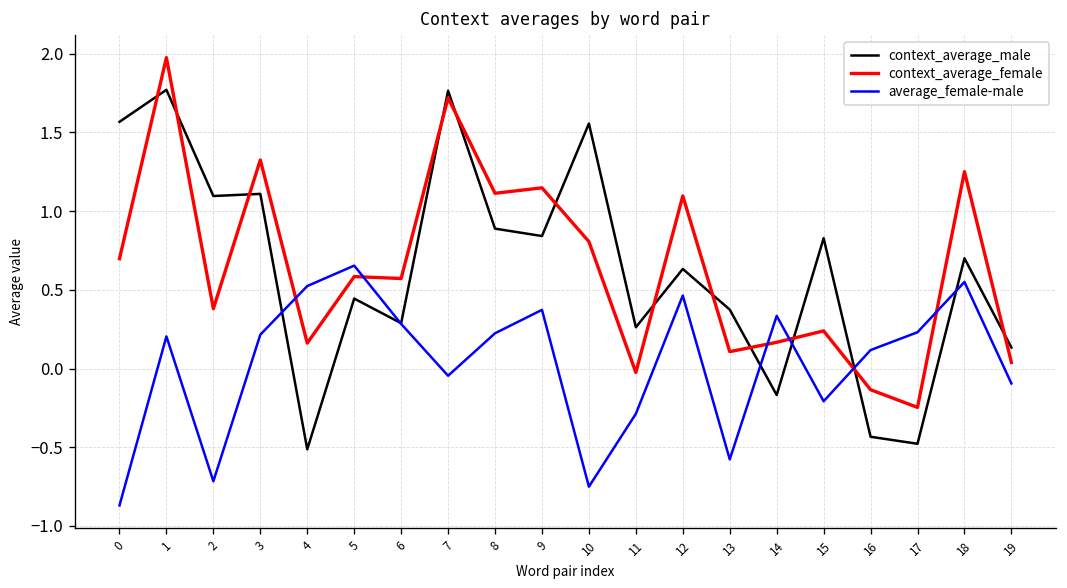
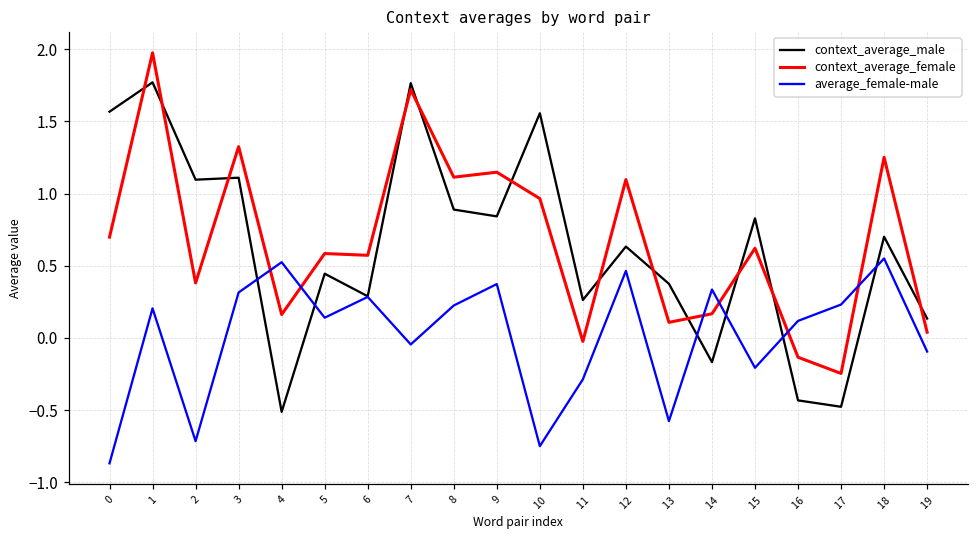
  {
    "context_average_male": {
      "0": 1.57,
      "1": 1.77,
      "2": 1.10,
      "3": 1.11,
      "4": -0.51,
      "5": 0.44,
      "7": 1.77,
      "8": 0.89,
      "9": 0.84,
      "10": 1.56,
      "11": 0.26,
      "12": 0.63,
      "13": 0.37,
      "14": -0.17,
      "15": 0.83,
      "16": -0.43,
      "17": -0.48,
      "18": 0.70,
      "19": 0.13
    },
    "context_average_female": {
      "0": 0.70,
      "1": 1.98,
      "2": 0.38,
      "3": 1.33,
      "4": 0.16,
      "5": 0.58,
      "6": 0.57,
      "7": 1.72,
      "8": 1.11,
      "9": 1.15,
-     "10": 0.81,
+     "10": 0.97,
      "11": -0.02,
      "12": 1.10,
      "13": 0.11,
      "14": 0.17,
-     "15": 0.24,
+     "15": 0.62,
      "16": -0.13,
      "17": -0.25,
      "18": 1.25,
      "19": 0.04
    },
    "average_female-male": {
      "0": -0.87,
      "1": 0.20,
      "2": -0.72,
-     "3": 0.22,
+     "3": 0.31,
      "4": 0.52,
-     "5": 0.65,
+     "5": 0.14,
      "7": -0.05,
      "8": 0.22,
      "9": 0.37,
      "10": -0.75,
      "11": -0.29,
      "12": 0.46,
      "13": -0.58,
      "14": 0.33,
      "15": -0.21,
      "16": 0.12,
      "17": 0.23,
      "18": 0.55,
      "19": -0.09
    }
  }
